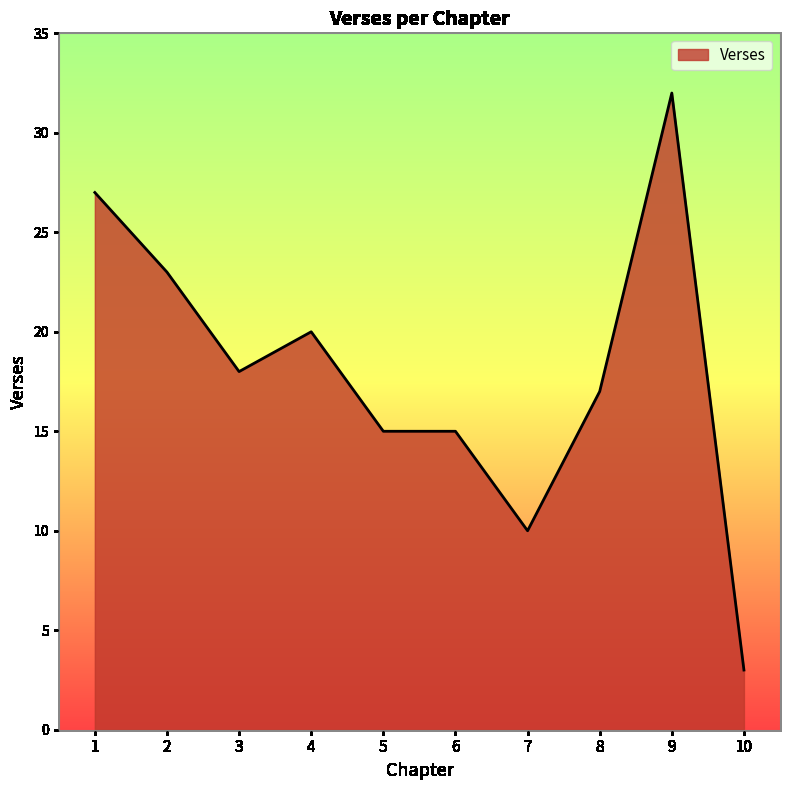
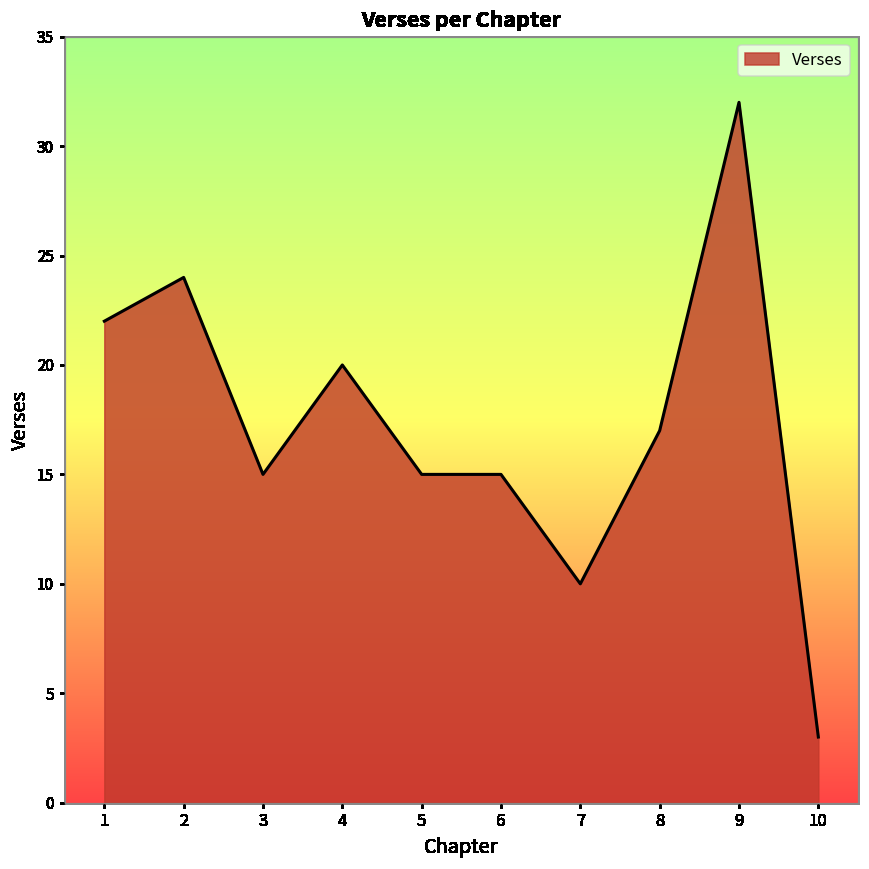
  {
-   "1": 27,
-   "2": 23,
-   "3": 18,
+   "1": 22,
+   "2": 24,
+   "3": 15,
    "4": 20,
    "5": 15,
    "6": 15,
    "7": 10,
    "8": 17,
    "9": 32,
    "10": 3
  }
